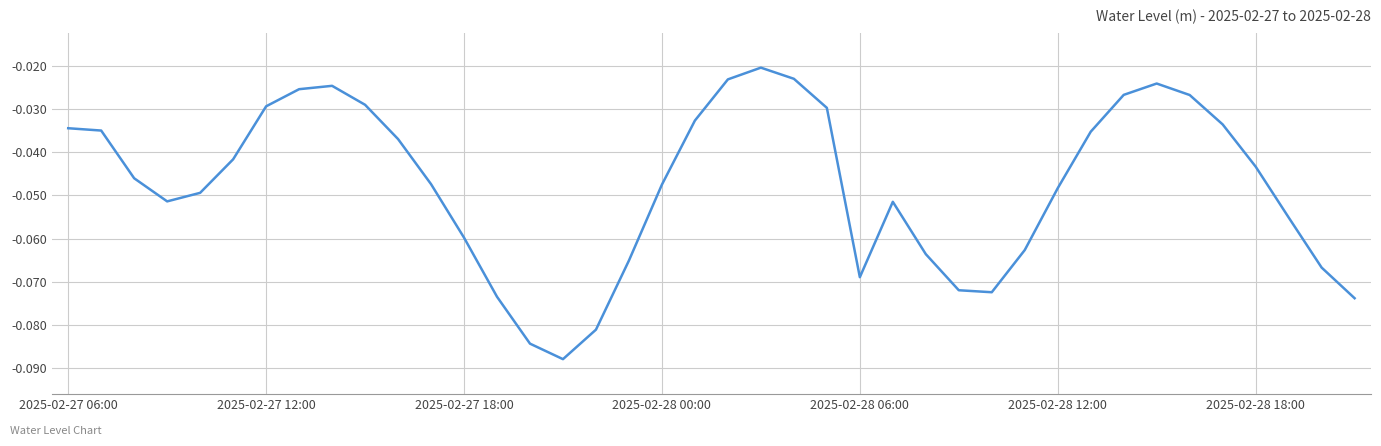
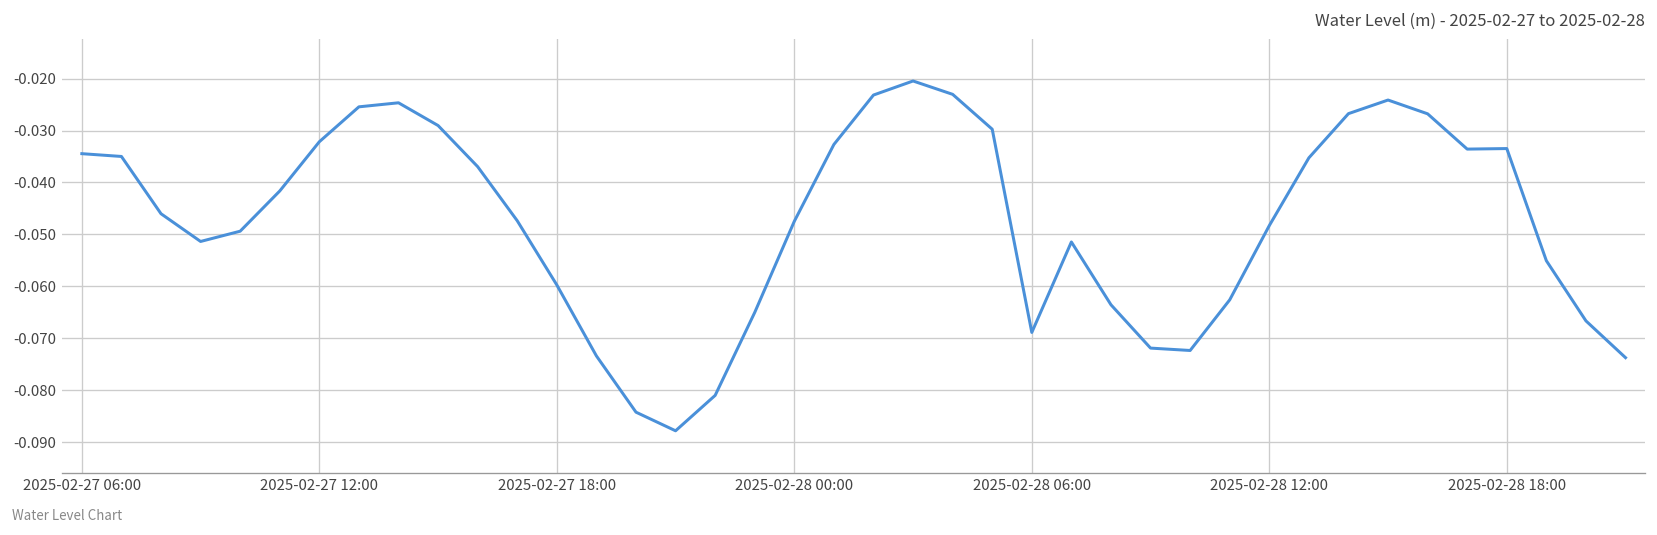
  {
    "2025-02-27 06:00": -0.034,
-   "2025-02-27 12:00": -0.029,
+   "2025-02-27 12:00": -0.032,
    "2025-02-27 18:00": -0.060,
    "2025-02-28 00:00": -0.047,
    "2025-02-28 06:00": -0.069,
    "2025-02-28 12:00": -0.048,
-   "2025-02-28 18:00": -0.043
+   "2025-02-28 18:00": -0.033
  }
